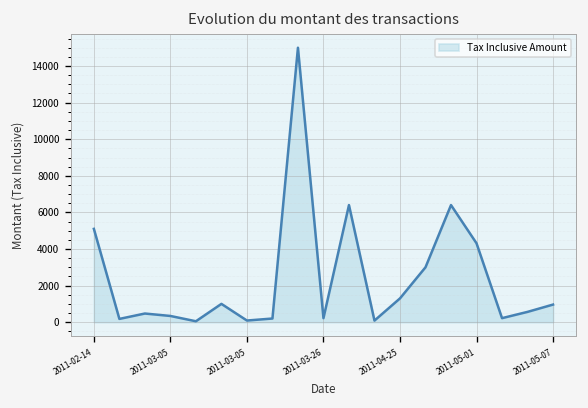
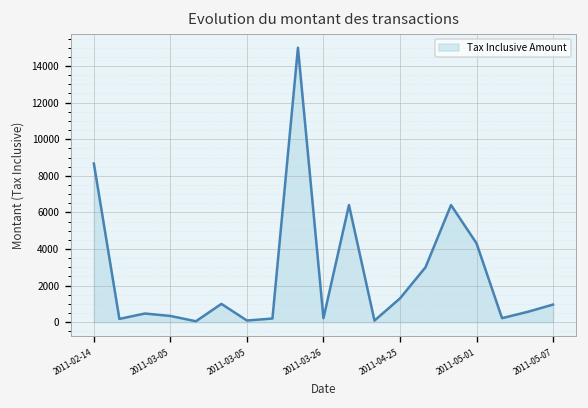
  {
-   "2011-02-14": 5100,
+   "2011-02-14": 8700,
    "2011-04-25": 1300,
    "2011-05-01": 4300
  }
